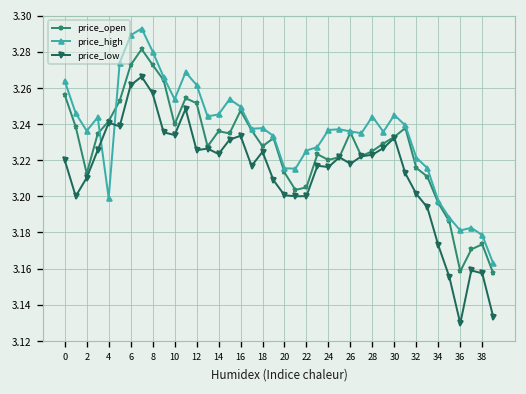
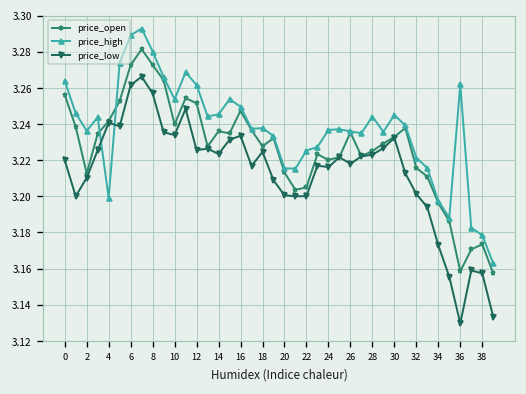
  {
    "price_high": {
      "0": 3.264,
      "2": 3.236,
      "4": 3.199,
      "6": 3.289,
      "8": 3.280,
      "10": 3.254,
      "12": 3.262,
      "14": 3.245,
      "16": 3.250,
      "18": 3.238,
      "20": 3.216,
      "22": 3.225,
      "24": 3.237,
      "28": 3.244,
      "30": 3.245,
      "32": 3.221,
-     "36": 3.181,
+     "36": 3.262,
      "38": 3.179
    }
  }
